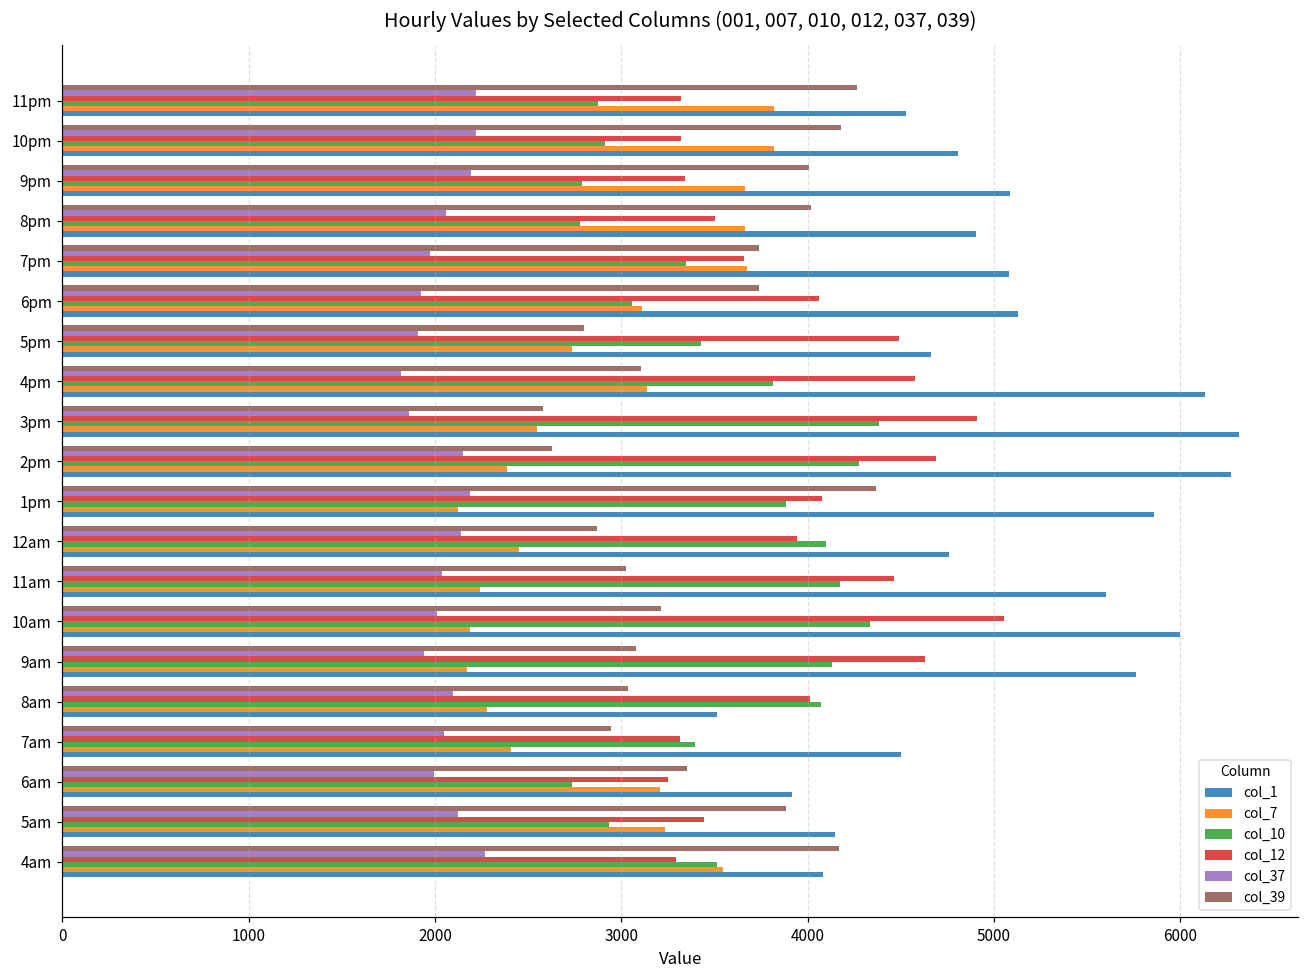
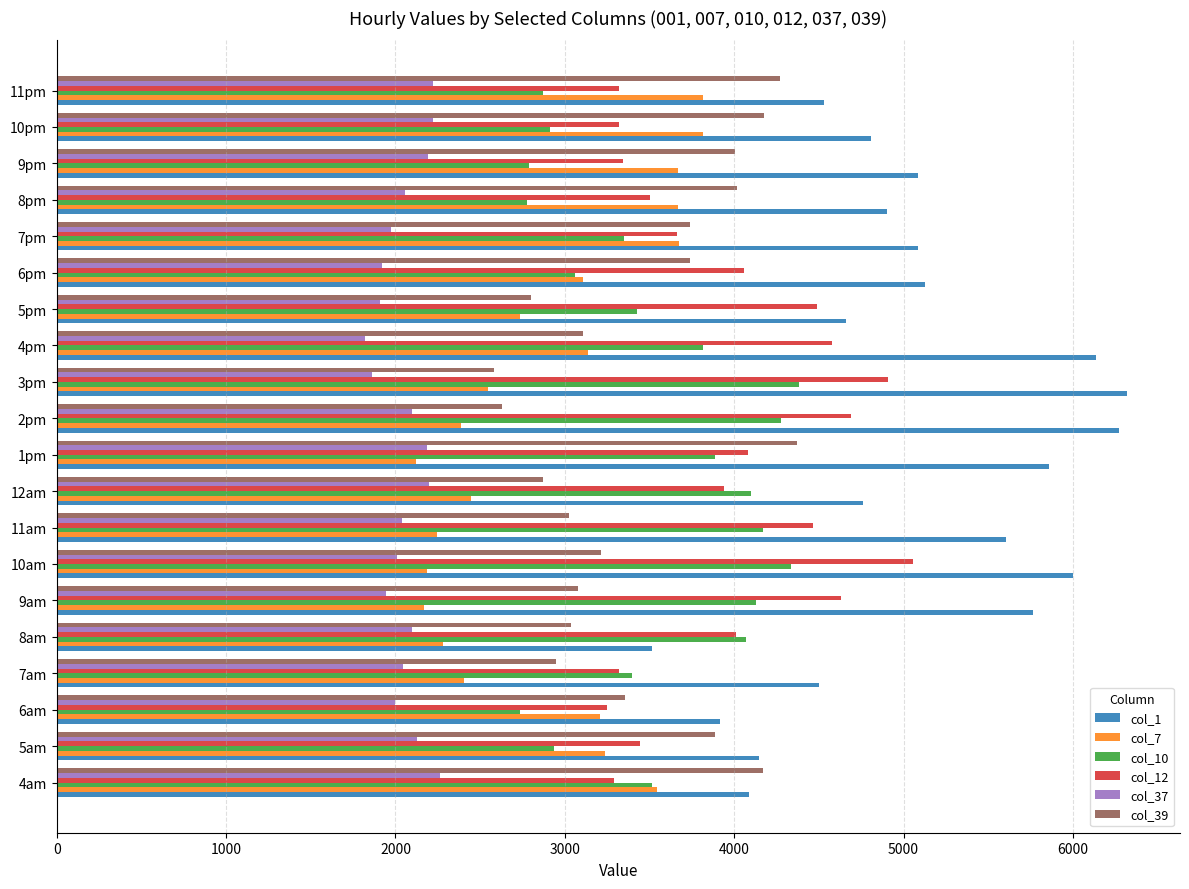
  {
    "col_1": {
      "11pm": 4530,
      "10pm": 4810,
      "9pm": 5090,
      "8pm": 4900,
      "7pm": 5080,
      "6pm": 5130,
      "5pm": 4660,
      "4pm": 6130,
      "3pm": 6320,
      "2pm": 6270,
      "1pm": 5860,
      "12am": 4760,
      "11am": 5600,
      "10am": 6000,
      "9am": 5760,
      "8am": 3510,
      "7am": 4500,
      "6am": 3920,
      "5am": 4150,
      "4am": 4090
    },
    "col_7": {
      "11pm": 3820,
      "10pm": 3820,
      "9pm": 3670,
      "8pm": 3670,
      "7pm": 3670,
      "6pm": 3110,
      "5pm": 2730,
      "4pm": 3140,
      "3pm": 2550,
      "2pm": 2380,
      "1pm": 2120,
      "12am": 2450,
      "11am": 2240,
      "10am": 2190,
      "9am": 2170,
      "8am": 2280,
      "7am": 2410,
      "6am": 3210,
      "5am": 3230,
      "4am": 3540
    },
    "col_10": {
      "11pm": 2870,
      "10pm": 2910,
      "9pm": 2790,
      "8pm": 2780,
      "7pm": 3350,
      "6pm": 3060,
      "5pm": 3430,
      "4pm": 3810,
      "3pm": 4380,
      "2pm": 4280,
      "1pm": 3890,
      "12am": 4100,
      "11am": 4170,
      "10am": 4340,
      "9am": 4130,
      "8am": 4070,
      "7am": 3400,
      "6am": 2730,
      "5am": 2930,
      "4am": 3510
    },
    "col_12": {
      "11pm": 3320,
      "10pm": 3320,
      "9pm": 3340,
      "8pm": 3500,
      "7pm": 3660,
      "6pm": 4060,
      "5pm": 4490,
      "4pm": 4570,
      "3pm": 4910,
      "2pm": 4690,
      "1pm": 4080,
      "12am": 3940,
      "11am": 4460,
      "10am": 5060,
      "9am": 4630,
      "8am": 4010,
      "7am": 3320,
      "6am": 3250,
      "5am": 3440,
      "4am": 3290
    },
    "col_37": {
      "11pm": 2220,
      "10pm": 2220,
      "9pm": 2190,
      "8pm": 2060,
      "7pm": 1970,
      "6pm": 1920,
      "5pm": 1910,
      "4pm": 1820,
      "3pm": 1860,
-     "2pm": 2150,
+     "2pm": 2100,
      "1pm": 2190,
-     "12am": 2140,
+     "12am": 2200,
      "11am": 2040,
      "10am": 2010,
      "9am": 1940,
      "8am": 2100,
      "7am": 2050,
      "6am": 2000,
      "5am": 2130,
      "4am": 2270
    },
    "col_39": {
      "11pm": 4270,
      "10pm": 4180,
      "9pm": 4010,
      "8pm": 4020,
      "7pm": 3740,
      "6pm": 3740,
      "5pm": 2800,
      "4pm": 3110,
      "3pm": 2580,
      "2pm": 2630,
      "1pm": 4370,
      "12am": 2870,
      "11am": 3020,
      "10am": 3210,
      "9am": 3080,
      "8am": 3030,
      "7am": 2950,
      "6am": 3350,
      "5am": 3880,
      "4am": 4170
    }
  }
